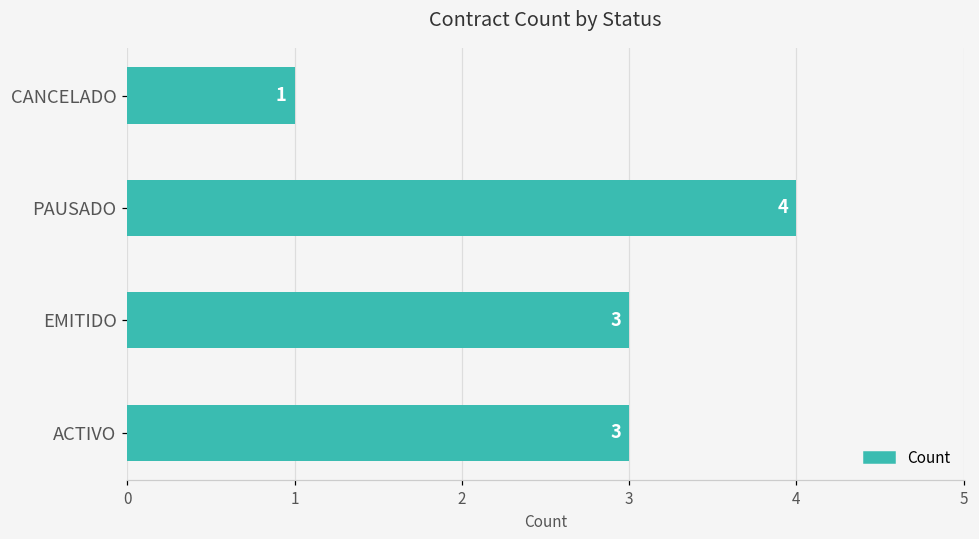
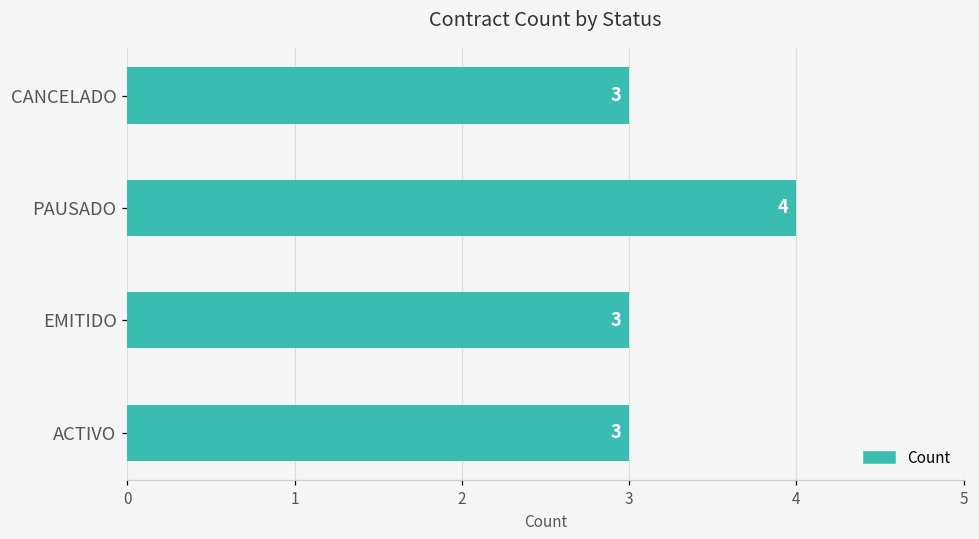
  {
-   "CANCELADO": 1,
+   "CANCELADO": 3,
    "PAUSADO": 4,
    "EMITIDO": 3,
    "ACTIVO": 3
  }
